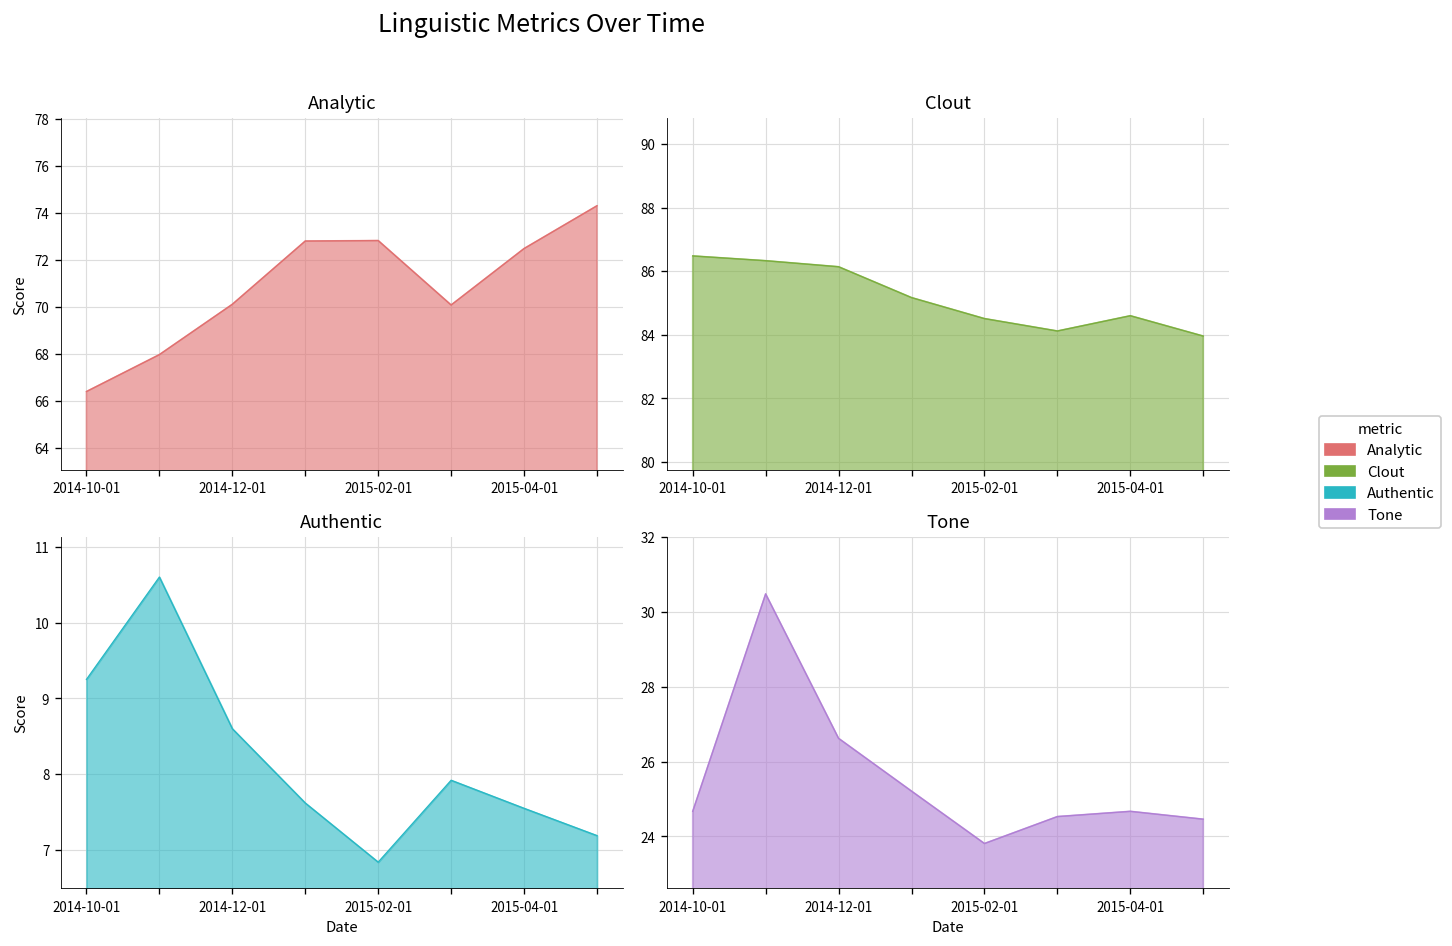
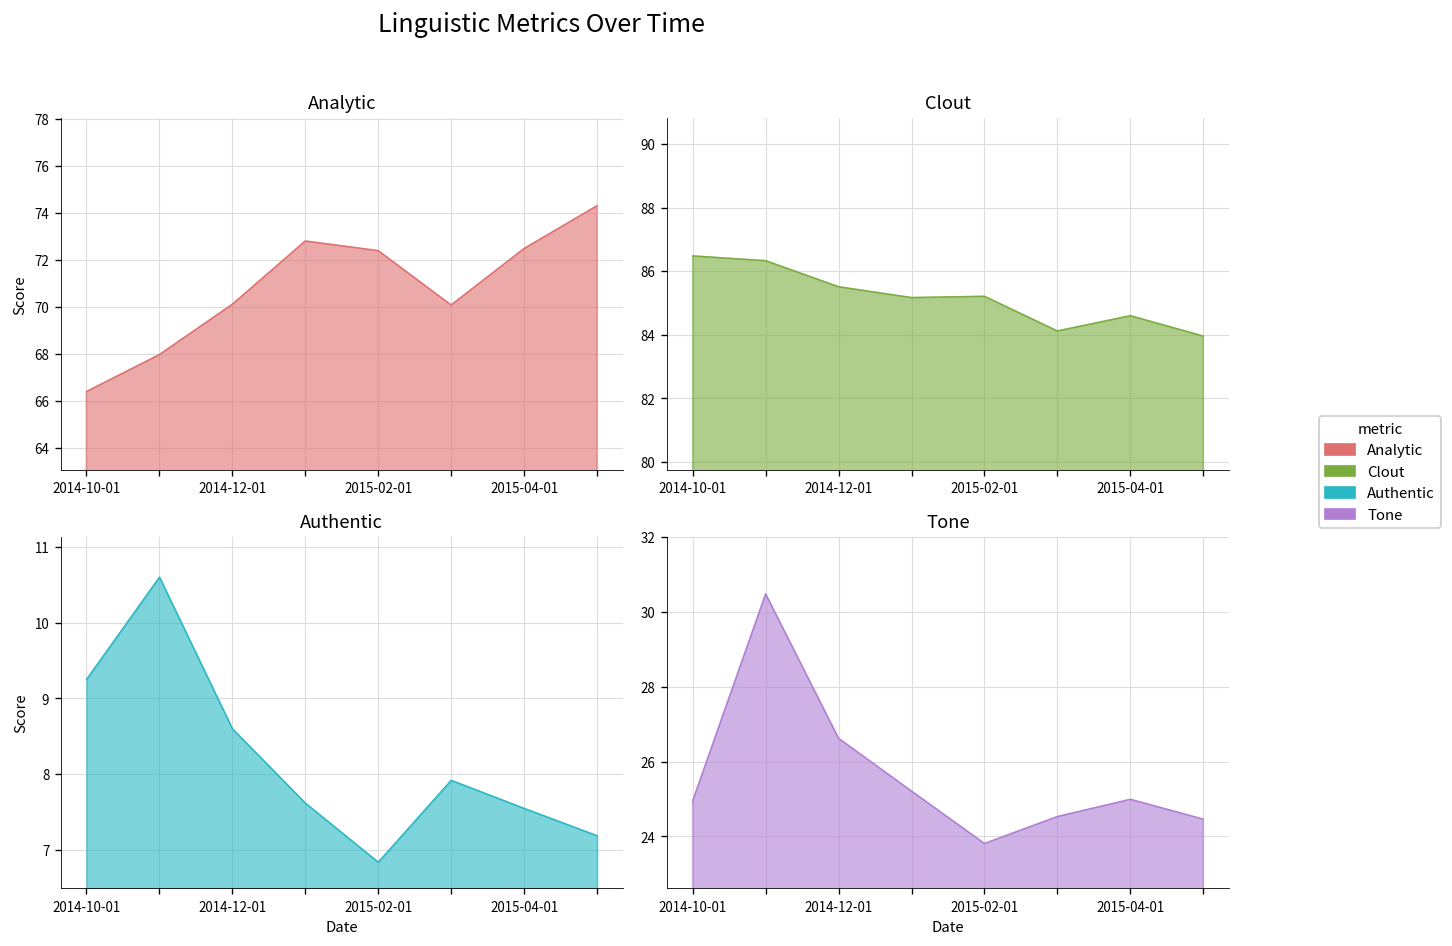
  {
    "Analytic": {
      "2014-10-01": 66.4,
      "2014-12-01": 70.1,
-     "2015-02-01": 72.8,
+     "2015-02-01": 72.4,
      "2015-04-01": 72.5
    },
    "Clout": {
      "2014-10-01": 86.5,
-     "2014-12-01": 86.1,
-     "2015-02-01": 84.5,
+     "2014-12-01": 85.5,
+     "2015-02-01": 85.2,
      "2015-04-01": 84.6
    },
    "Authentic": {
      "2014-10-01": 9.3,
      "2014-12-01": 8.6,
      "2015-02-01": 6.8,
      "2015-04-01": 7.6
    },
    "Tone": {
-     "2014-10-01": 24.7,
+     "2014-10-01": 25.0,
      "2014-12-01": 26.6,
      "2015-02-01": 23.8,
-     "2015-04-01": 24.7
+     "2015-04-01": 25.0
    }
  }
